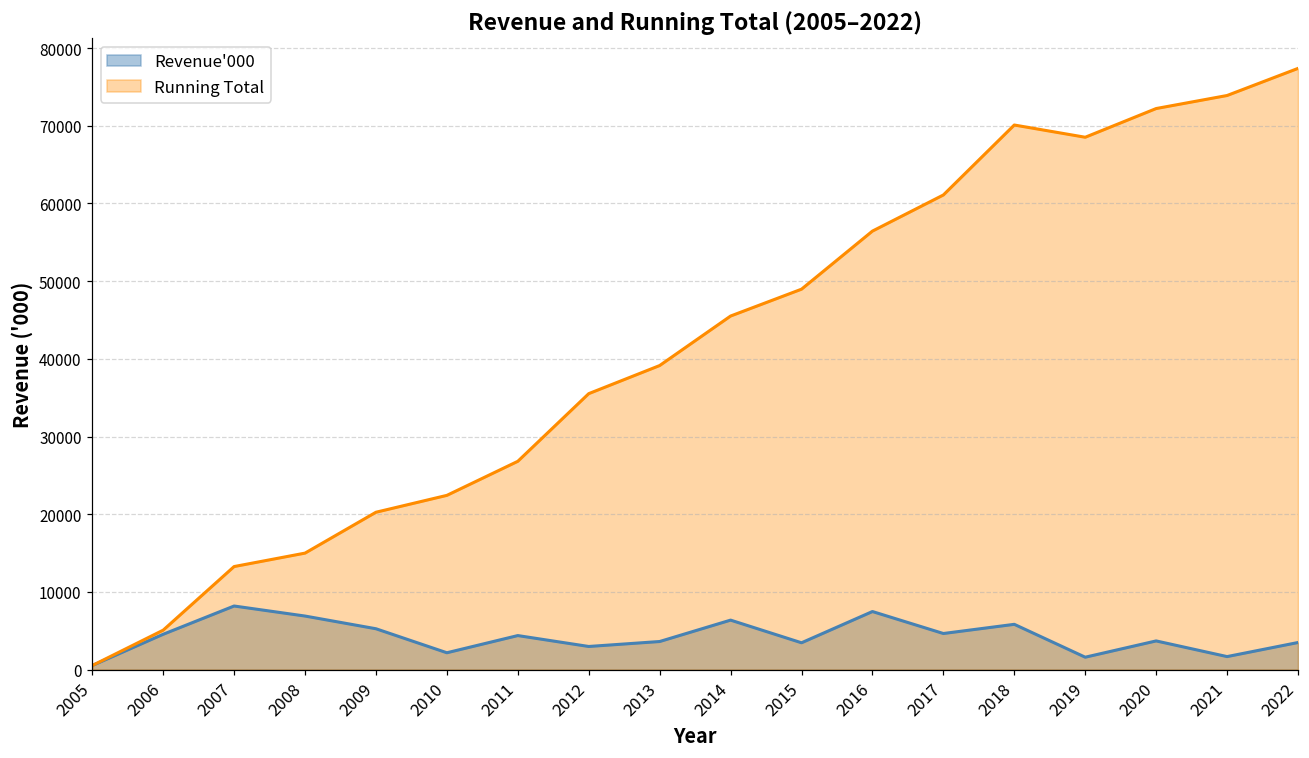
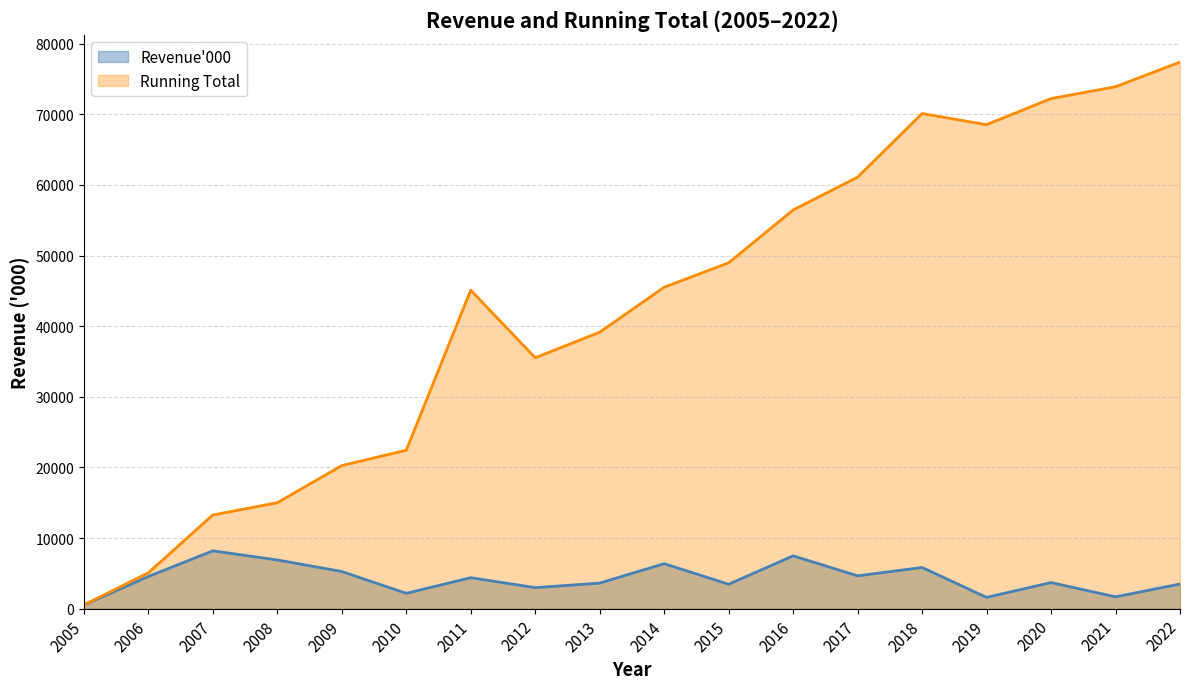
  {
    "Revenue'000": {
      "2006": 5000,
      "2007": 8000,
      "2008": 7000,
      "2009": 5000,
      "2010": 2000,
      "2011": 4000,
      "2012": 3000,
      "2013": 4000,
      "2014": 6000,
      "2015": 3000,
      "2016": 7000,
      "2017": 5000,
      "2018": 6000,
      "2019": 2000,
      "2020": 4000,
      "2021": 2000,
      "2022": 3000
    },
    "Running Total": {
      "2006": 5000,
      "2007": 13000,
      "2008": 15000,
      "2009": 20000,
      "2010": 22000,
-     "2011": 27000,
+     "2011": 45000,
      "2012": 36000,
      "2013": 39000,
      "2014": 46000,
      "2015": 49000,
      "2016": 56000,
      "2017": 61000,
      "2018": 70000,
      "2019": 69000,
      "2020": 72000,
      "2021": 74000,
      "2022": 77000
    }
  }
